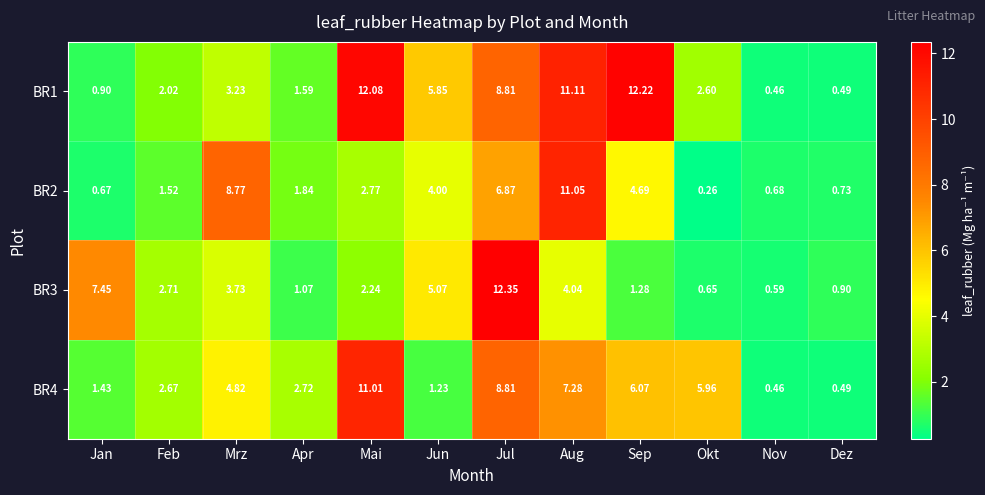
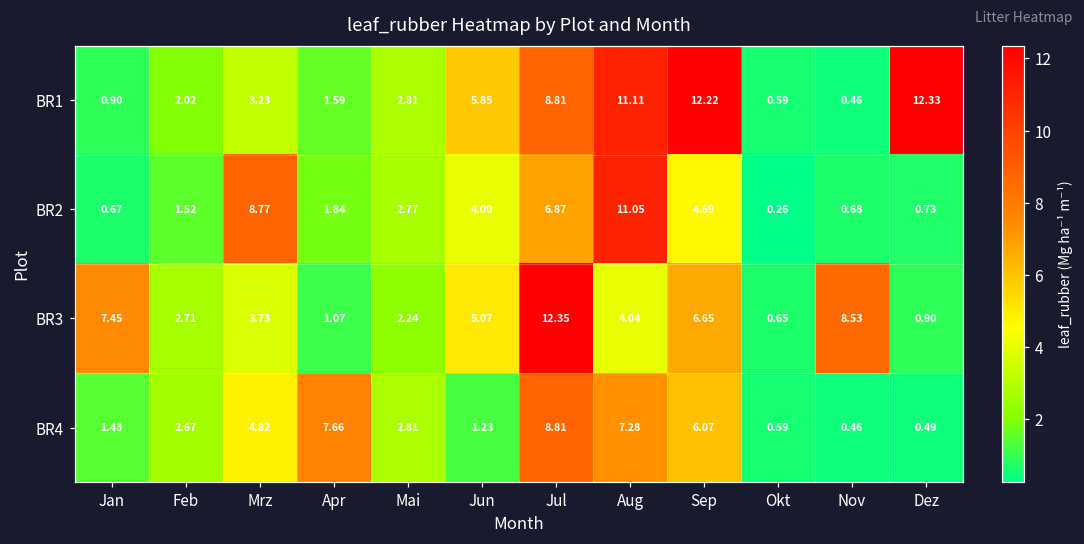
  {
    "BR1": {
      "Jan": 0.90,
      "Feb": 2.02,
      "Mrz": 3.23,
      "Apr": 1.59,
-     "Mai": 12.08,
+     "Mai": 2.81,
      "Jun": 5.85,
      "Jul": 8.81,
      "Aug": 11.11,
      "Sep": 12.22,
-     "Okt": 2.60,
+     "Okt": 0.59,
      "Nov": 0.46,
-     "Dez": 0.49
+     "Dez": 12.33
    },
    "BR2": {
      "Jan": 0.67,
      "Feb": 1.52,
      "Mrz": 8.77,
      "Apr": 1.84,
      "Mai": 2.77,
      "Jun": 4.00,
      "Jul": 6.87,
      "Aug": 11.05,
      "Sep": 4.69,
      "Okt": 0.26,
      "Nov": 0.68,
      "Dez": 0.73
    },
    "BR3": {
      "Jan": 7.45,
      "Feb": 2.71,
      "Mrz": 3.73,
      "Apr": 1.07,
      "Mai": 2.24,
      "Jun": 5.07,
      "Jul": 12.35,
      "Aug": 4.04,
-     "Sep": 1.28,
+     "Sep": 6.65,
      "Okt": 0.65,
-     "Nov": 0.59,
+     "Nov": 8.53,
      "Dez": 0.90
    },
    "BR4": {
      "Jan": 1.43,
      "Feb": 2.67,
      "Mrz": 4.82,
-     "Apr": 2.72,
-     "Mai": 11.01,
+     "Apr": 7.66,
+     "Mai": 2.81,
      "Jun": 1.23,
      "Jul": 8.81,
      "Aug": 7.28,
      "Sep": 6.07,
-     "Okt": 5.96,
+     "Okt": 0.59,
      "Nov": 0.46,
      "Dez": 0.49
    }
  }
